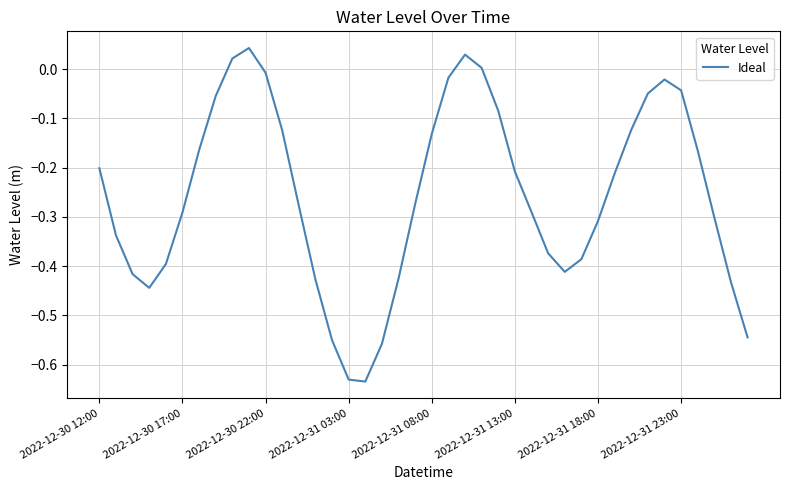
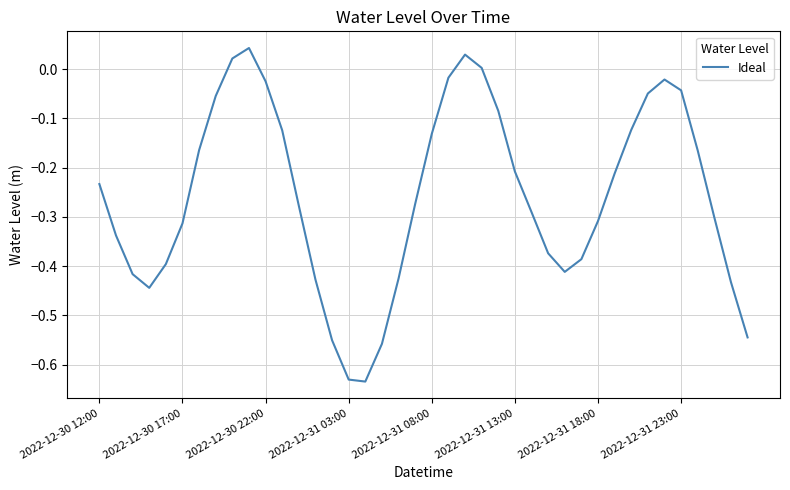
  {
-   "2022-12-30 12:00": -0.20,
-   "2022-12-30 17:00": -0.29,
-   "2022-12-30 22:00": -0.01,
+   "2022-12-30 12:00": -0.23,
+   "2022-12-30 17:00": -0.31,
+   "2022-12-30 22:00": -0.02,
    "2022-12-31 03:00": -0.63,
    "2022-12-31 08:00": -0.13,
    "2022-12-31 13:00": -0.21,
    "2022-12-31 18:00": -0.31,
    "2022-12-31 23:00": -0.04
  }
